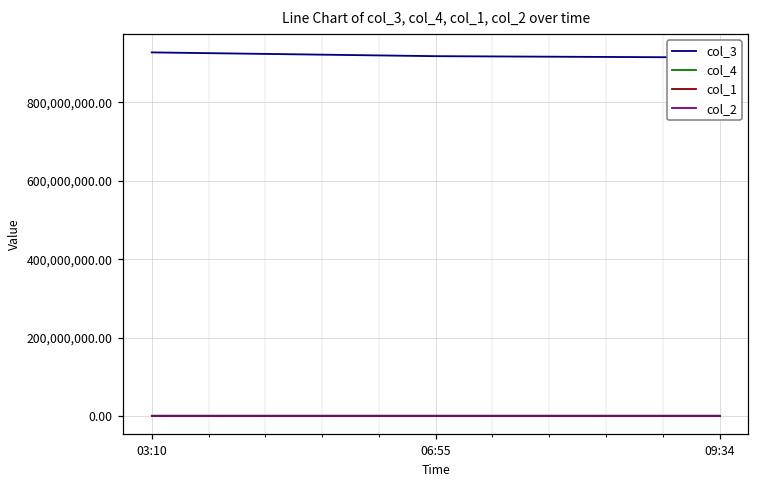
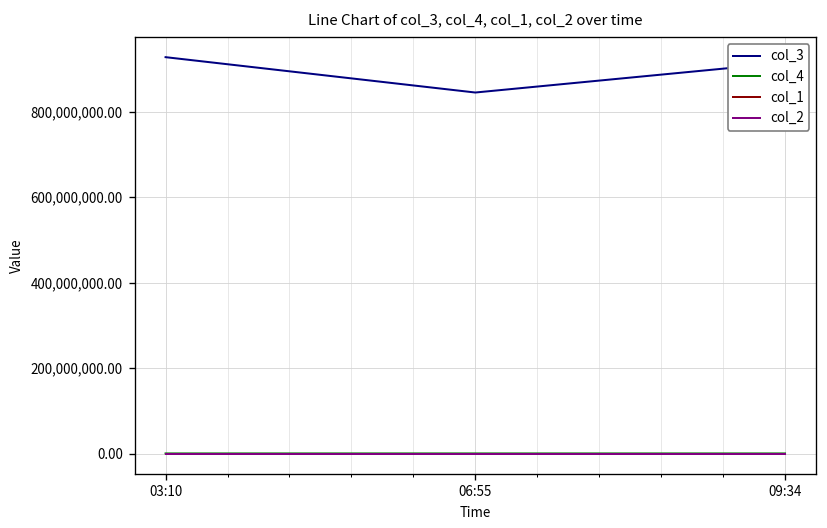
  {
    "col_3": {
      "03:10": "930,000,000",
-     "06:55": "920,000,000"
+     "06:55": "840,000,000"
    },
    "col_2": {
      "03:10": "0",
      "06:55": "0",
      "09:34": "0"
    }
  }
